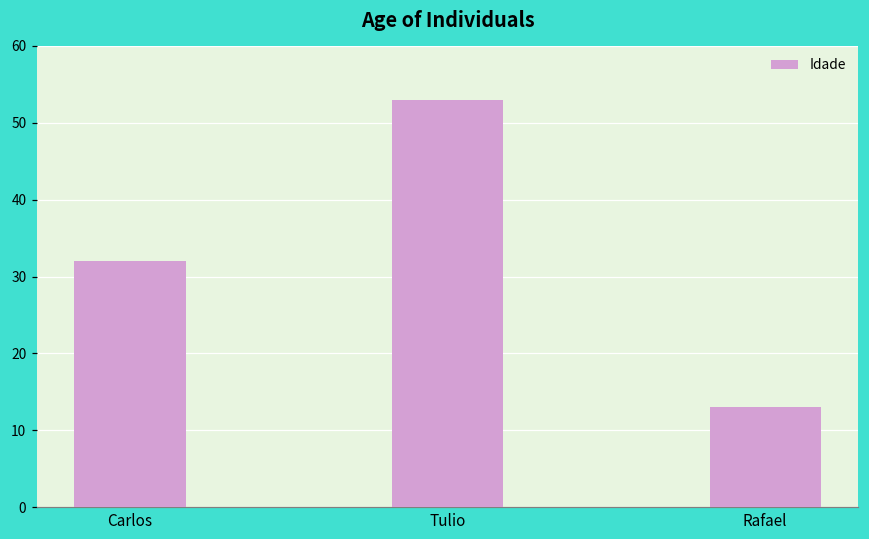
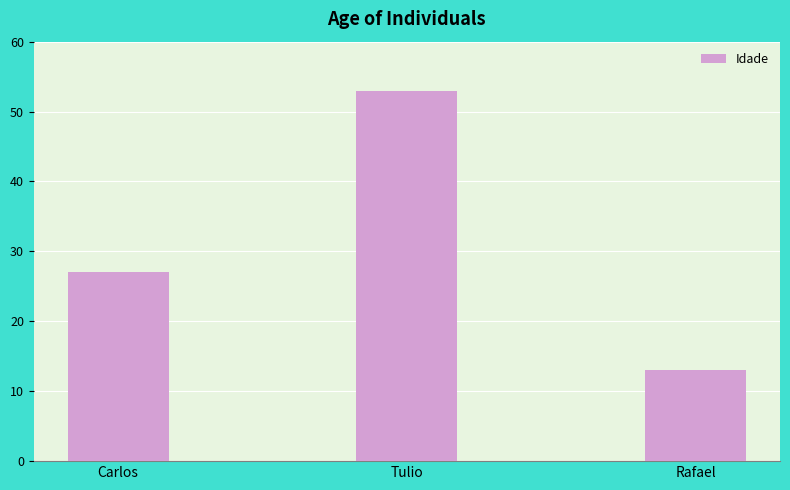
  {
-   "Carlos": 32,
+   "Carlos": 27,
    "Tulio": 53,
    "Rafael": 13
  }
